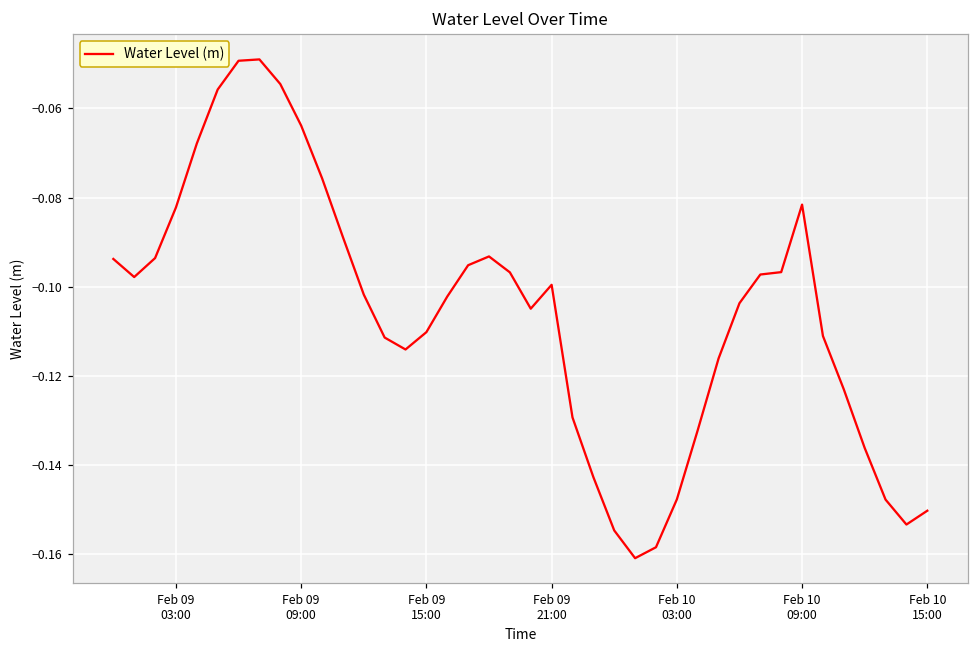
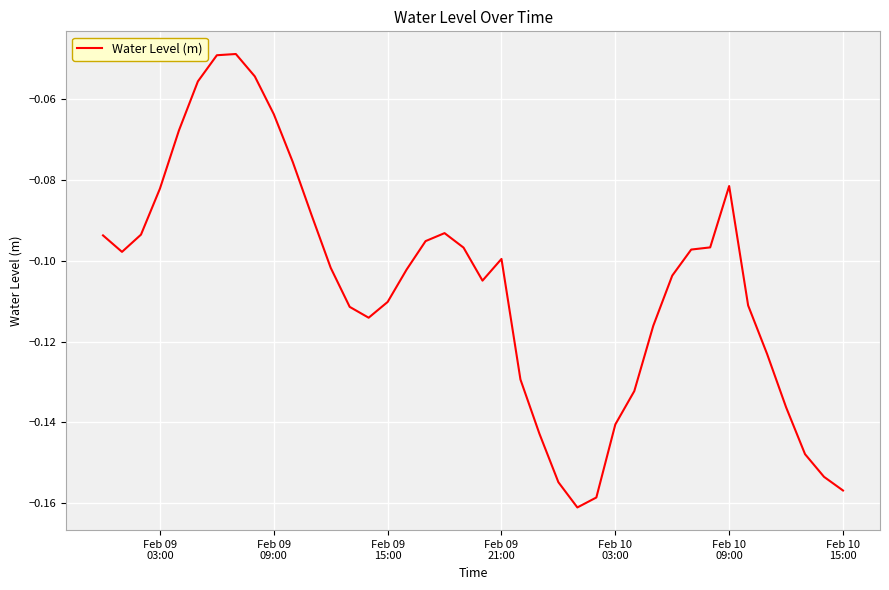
  {
    "Feb 09 03:00": -0.082,
    "Feb 09 09:00": -0.064,
    "Feb 09 15:00": -0.110,
    "Feb 09 21:00": -0.100,
-   "Feb 10 03:00": -0.148,
+   "Feb 10 03:00": -0.140,
    "Feb 10 09:00": -0.082,
-   "Feb 10 15:00": -0.150
+   "Feb 10 15:00": -0.157
  }
